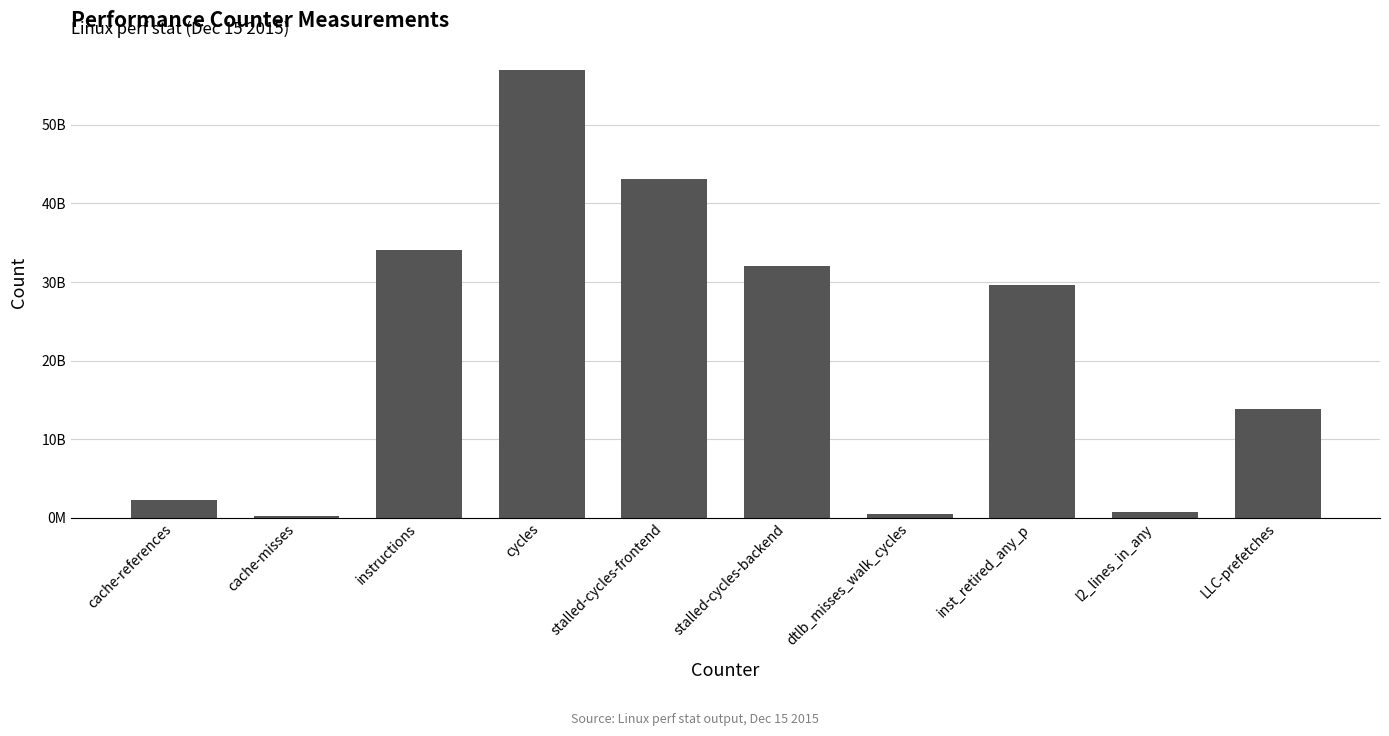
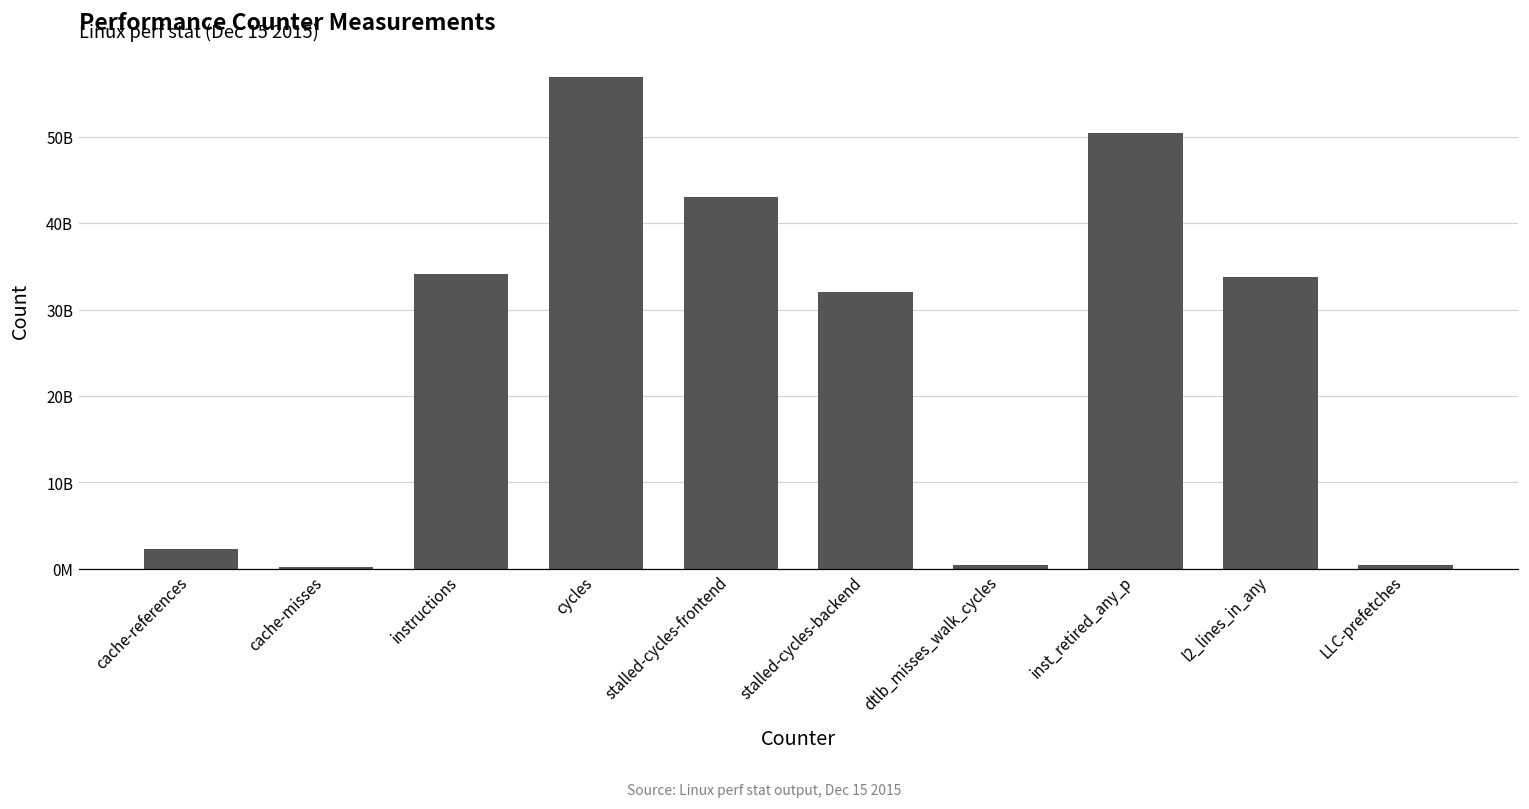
  {
    "cache-references": 2000000000,
    "instructions": 34000000000,
    "cycles": 57000000000,
    "stalled-cycles-frontend": 43000000000,
    "stalled-cycles-backend": 32000000000,
    "dtlb_misses_walk_cycles": 0,
-   "inst_retired_any_p": 30000000000,
-   "l2_lines_in_any": 1000000000,
-   "LLC-prefetches": 14000000000
+   "inst_retired_any_p": 50000000000,
+   "l2_lines_in_any": 34000000000,
+   "LLC-prefetches": 0
  }
